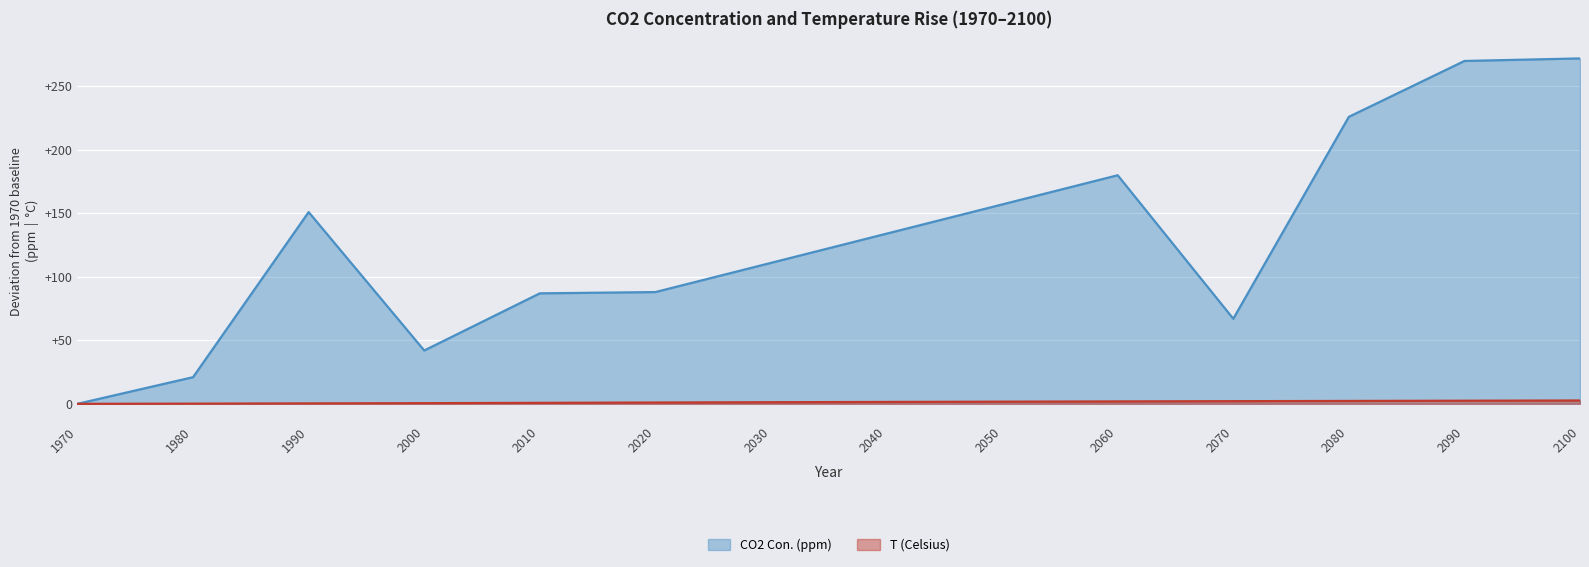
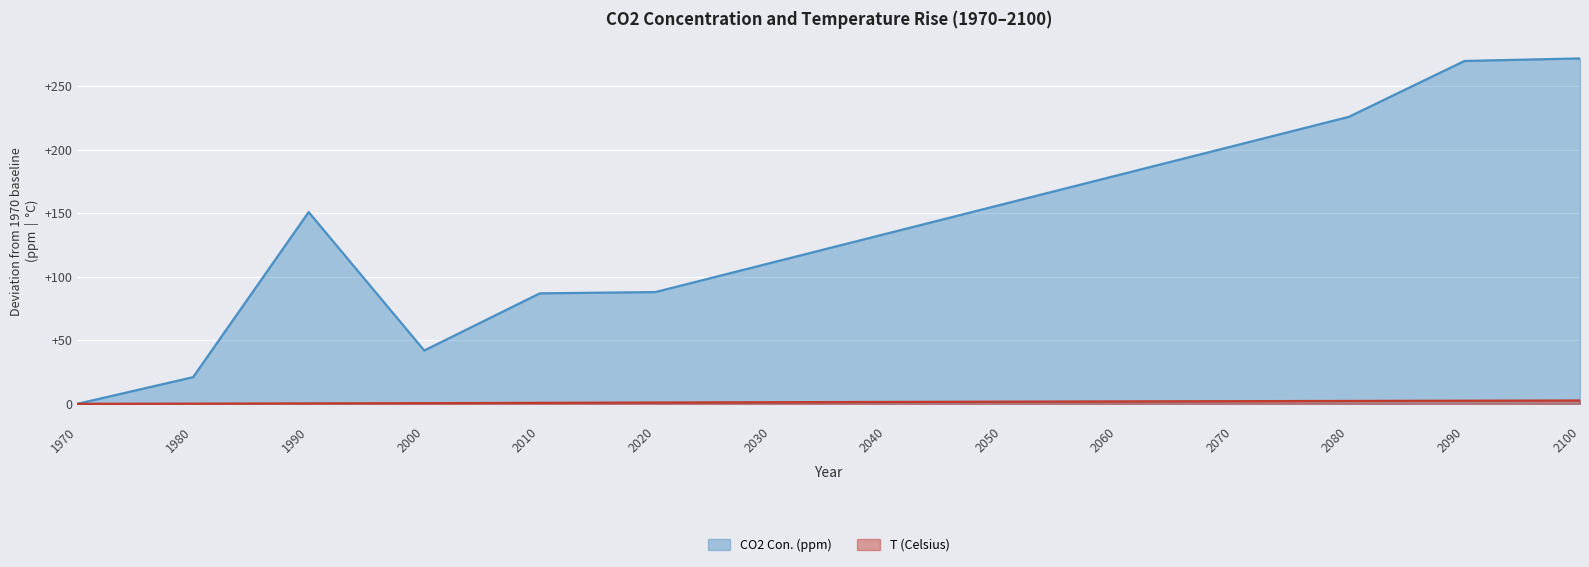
  {
    "CO2 Con. (ppm)": {
      "1980": "+21",
      "1990": "+151",
      "2000": "+42",
      "2010": "+87",
      "2020": "+88",
      "2030": "+111",
      "2040": "+134",
      "2050": "+157",
      "2060": "+180",
-     "2070": "+67",
+     "2070": "+203",
      "2080": "+226",
      "2090": "+270",
      "2100": "+272"
    },
    "T (Celsius)": {
      "1980": "+0",
      "1990": "+0",
      "2000": "+1",
      "2010": "+1",
      "2020": "+1",
      "2030": "+1",
      "2040": "+1",
      "2050": "+2",
      "2060": "+2",
      "2070": "+2",
      "2080": "+2",
      "2090": "+2",
      "2100": "+3"
    }
  }
